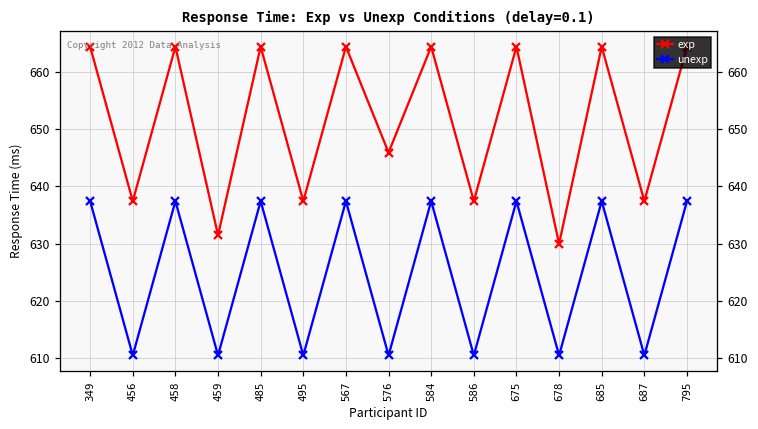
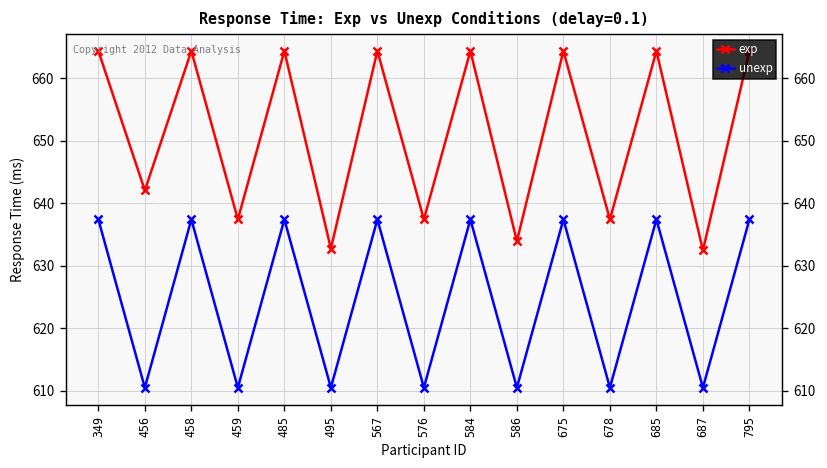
  {
    "exp": {
-     "456": 637,
-     "459": 631,
+     "456": 642,
+     "459": 637,
      "485": 664,
-     "495": 637,
+     "495": 633,
      "567": 664,
-     "576": 646,
+     "576": 637,
      "584": 664,
-     "586": 637,
+     "586": 634,
      "675": 664,
-     "678": 630,
+     "678": 637,
      "685": 664,
-     "687": 637
+     "687": 632
    },
    "unexp": {
      "349": 637,
      "456": 611,
      "458": 637,
      "459": 611,
      "485": 637,
      "495": 611,
      "567": 637,
      "576": 611,
      "584": 637,
      "586": 611,
      "675": 637,
      "678": 611,
      "685": 637,
      "687": 611,
      "795": 637
    }
  }
